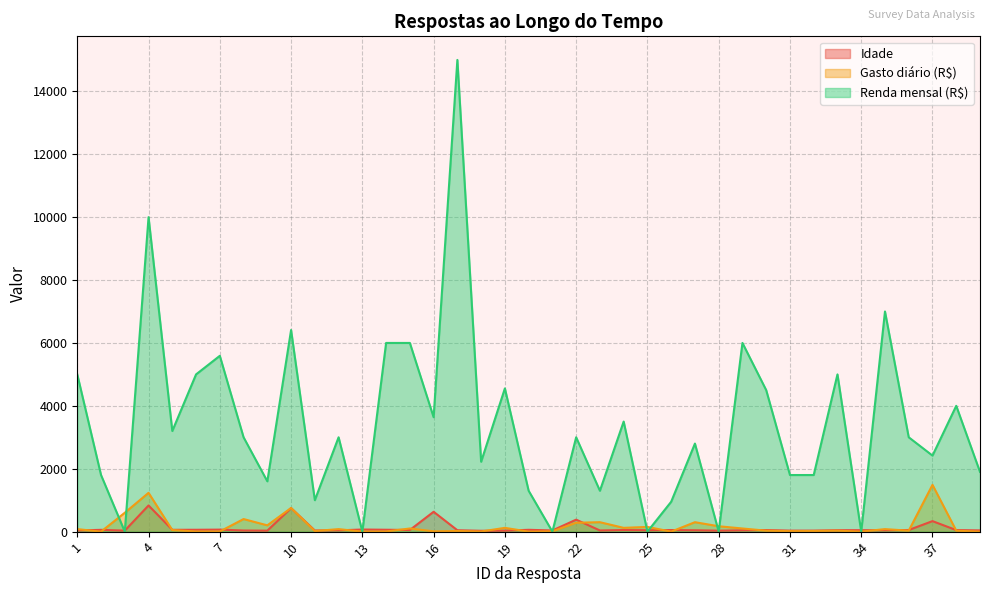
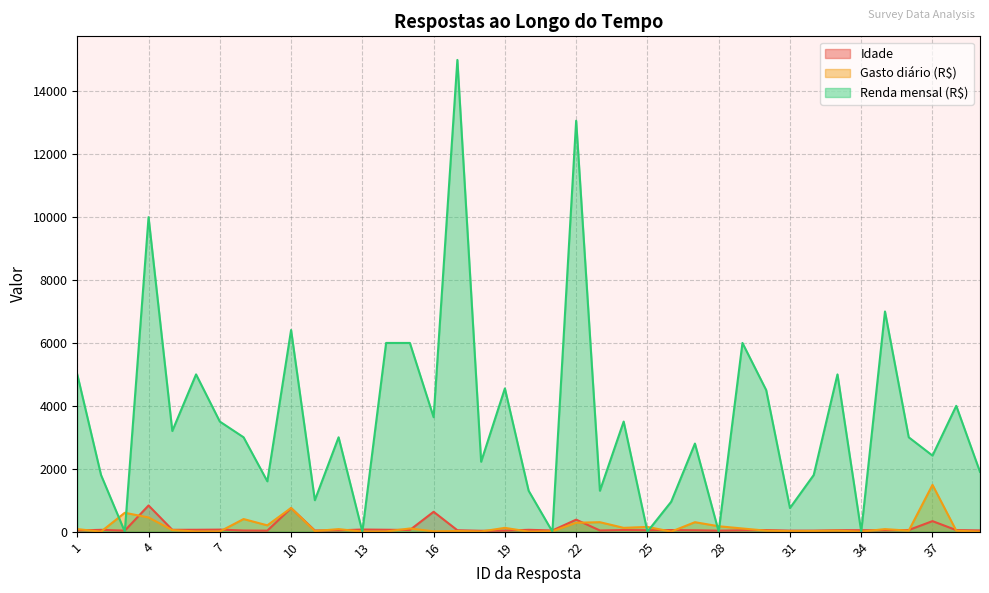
  {
    "Idade": {
      "4": 800,
      "16": 600,
      "19": 0,
      "22": 400,
      "37": 300
    },
    "Gasto diário (R$)": {
-     "4": 1200,
+     "4": 500,
      "16": 0,
      "19": 100,
      "22": 300,
      "25": 200,
      "28": 200,
      "37": 1500
    },
    "Renda mensal (R$)": {
      "1": 5000,
      "4": 10000,
-     "7": 5600,
+     "7": 3500,
      "10": 6400,
      "16": 3600,
      "19": 4600,
-     "22": 3000,
-     "31": 1800,
+     "22": 13100,
+     "31": 800,
      "37": 2400
    }
  }
